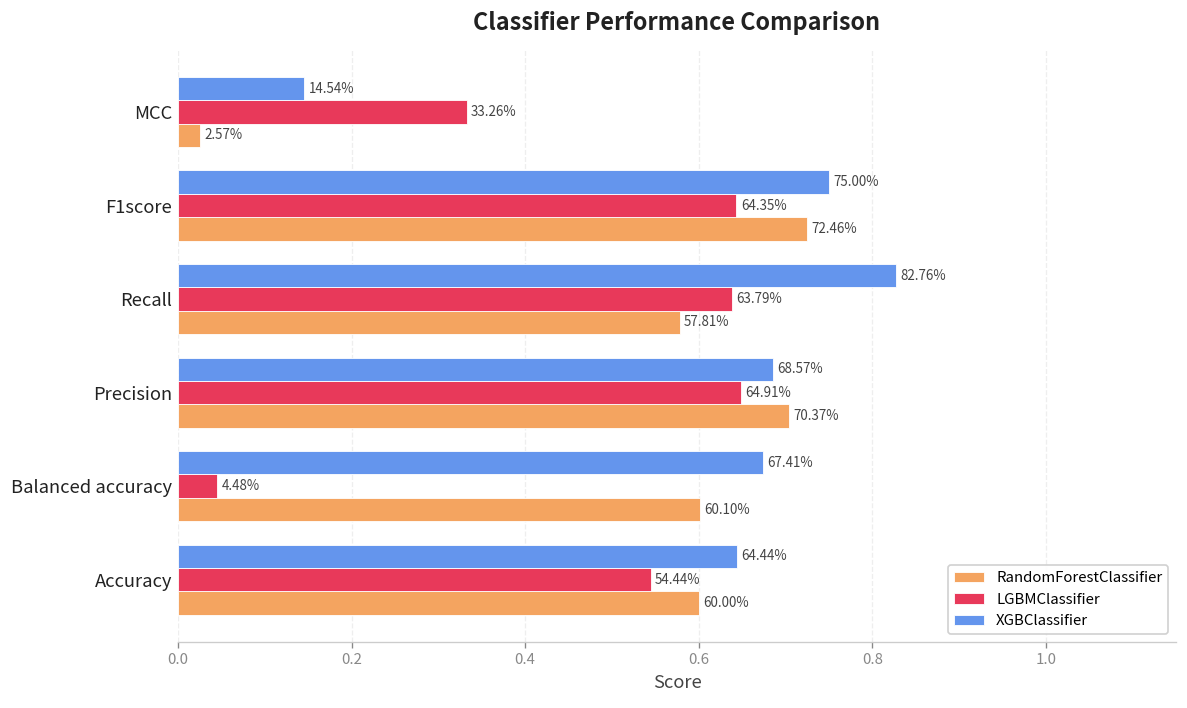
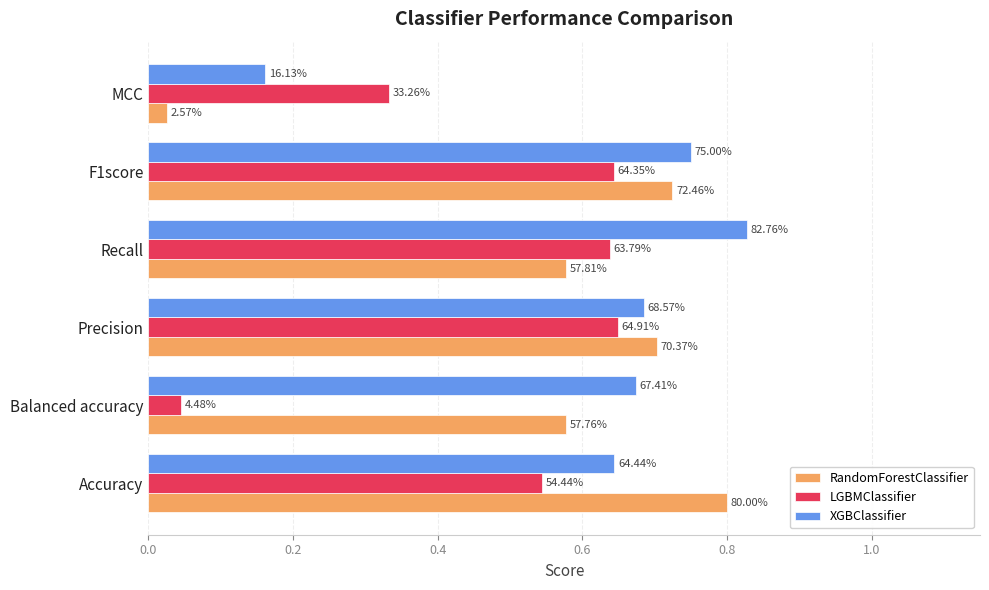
  {
    "RandomForestClassifier": {
      "MCC": "2.57%",
      "F1score": "72.46%",
      "Recall": "57.81%",
      "Precision": "70.37%",
-     "Balanced accuracy": "60.10%",
-     "Accuracy": "60.00%"
+     "Balanced accuracy": "57.76%",
+     "Accuracy": "80.00%"
    },
    "LGBMClassifier": {
      "MCC": "33.26%",
      "F1score": "64.35%",
      "Recall": "63.79%",
      "Precision": "64.91%",
      "Balanced accuracy": "4.48%",
      "Accuracy": "54.44%"
    },
    "XGBClassifier": {
-     "MCC": "14.54%",
+     "MCC": "16.13%",
      "F1score": "75.00%",
      "Recall": "82.76%",
      "Precision": "68.57%",
      "Balanced accuracy": "67.41%",
      "Accuracy": "64.44%"
    }
  }
